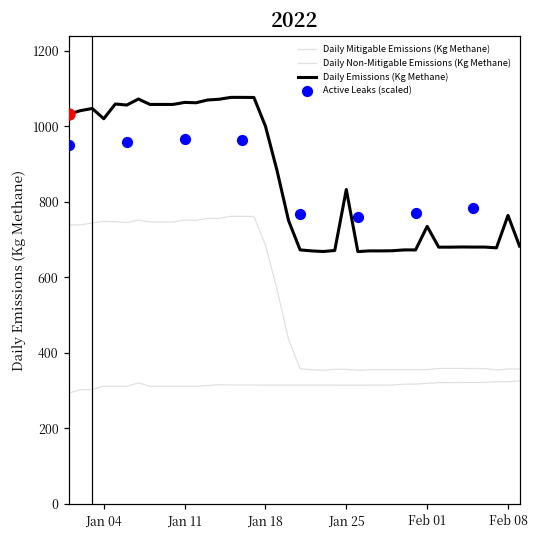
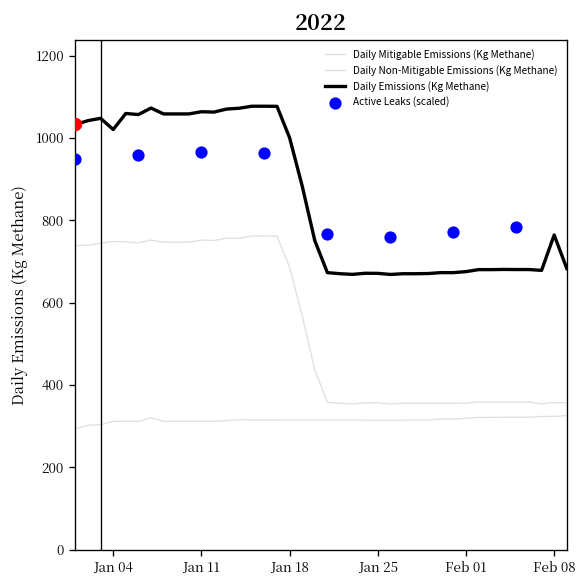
  {
    "Daily Emissions (Kg Methane)": {
      "Jan 04": 1020,
      "Jan 11": 1060,
      "Jan 18": 1000,
-     "Jan 25": 830,
-     "Feb 01": 740,
+     "Jan 25": 670,
+     "Feb 01": 680,
      "Feb 08": 760
    }
  }
